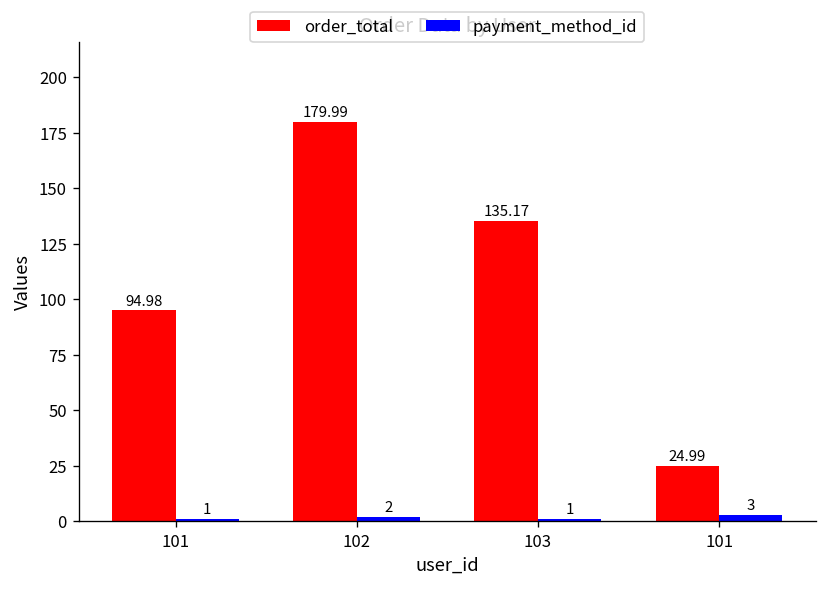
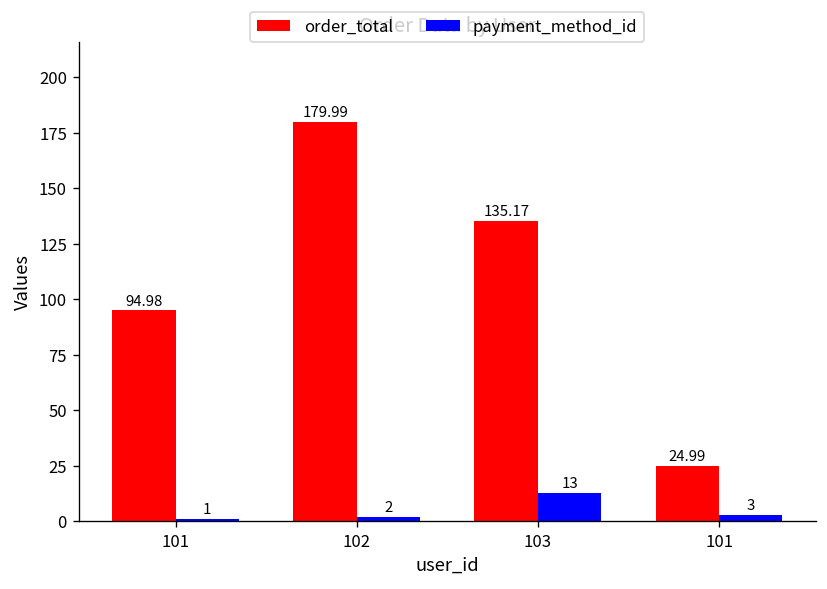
  {
    "order_total": {
      "102": 179.99,
      "103": 135.17
    },
    "payment_method_id": {
      "102": 2,
-     "103": 1
+     "103": 13
    }
  }
